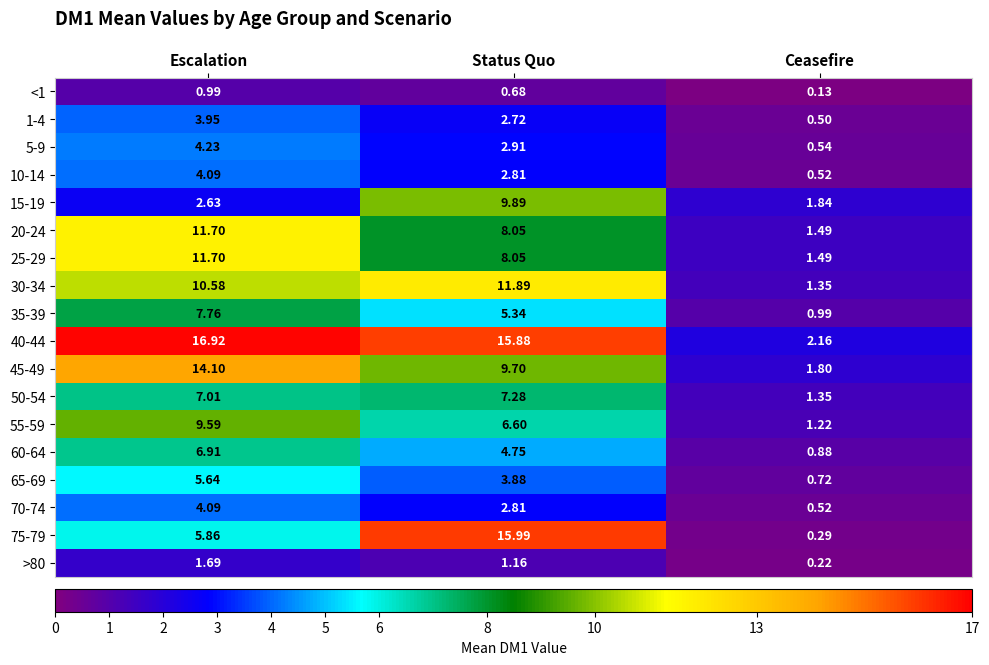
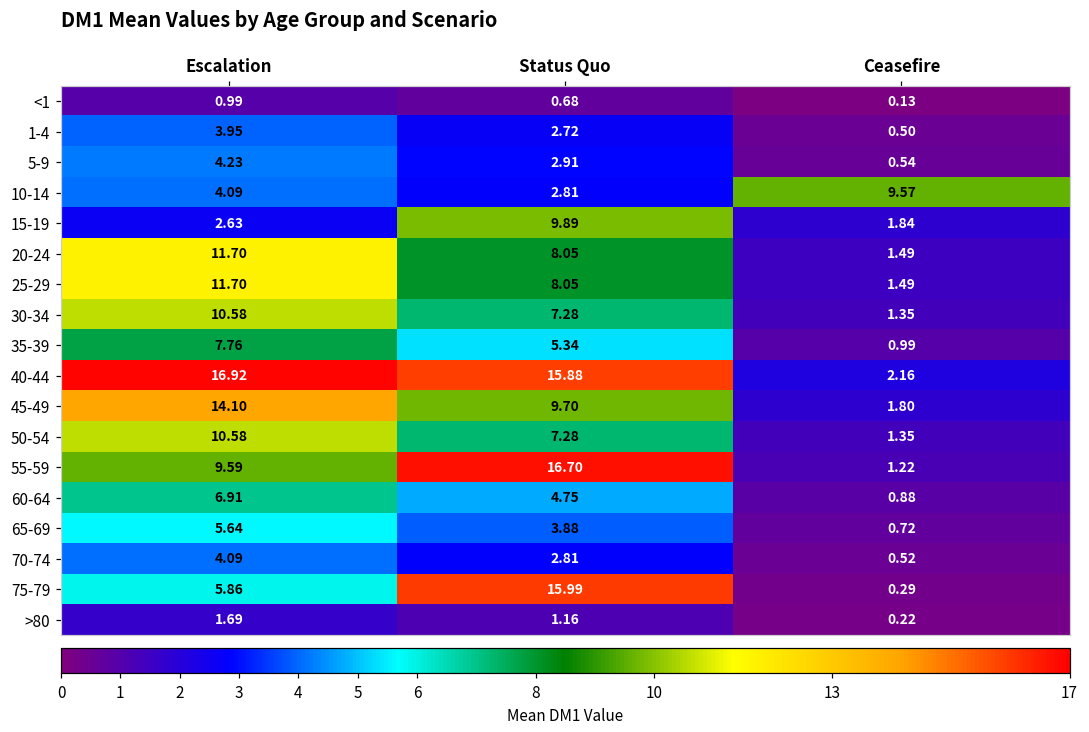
  {
    "<1": {
      "Escalation": 0.99,
      "Status Quo": 0.68,
      "Ceasefire": 0.13
    },
    "1-4": {
      "Escalation": 3.95,
      "Status Quo": 2.72,
      "Ceasefire": 0.50
    },
    "5-9": {
      "Escalation": 4.23,
      "Status Quo": 2.91,
      "Ceasefire": 0.54
    },
    "10-14": {
      "Escalation": 4.09,
      "Status Quo": 2.81,
-     "Ceasefire": 0.52
+     "Ceasefire": 9.57
    },
    "15-19": {
      "Escalation": 2.63,
      "Status Quo": 9.89,
      "Ceasefire": 1.84
    },
    "20-24": {
      "Escalation": 11.70,
      "Status Quo": 8.05,
      "Ceasefire": 1.49
    },
    "25-29": {
      "Escalation": 11.70,
      "Status Quo": 8.05,
      "Ceasefire": 1.49
    },
    "30-34": {
      "Escalation": 10.58,
-     "Status Quo": 11.89,
+     "Status Quo": 7.28,
      "Ceasefire": 1.35
    },
    "35-39": {
      "Escalation": 7.76,
      "Status Quo": 5.34,
      "Ceasefire": 0.99
    },
    "40-44": {
      "Escalation": 16.92,
      "Status Quo": 15.88,
      "Ceasefire": 2.16
    },
    "45-49": {
      "Escalation": 14.10,
      "Status Quo": 9.70,
      "Ceasefire": 1.80
    },
    "50-54": {
-     "Escalation": 7.01,
+     "Escalation": 10.58,
      "Status Quo": 7.28,
      "Ceasefire": 1.35
    },
    "55-59": {
      "Escalation": 9.59,
-     "Status Quo": 6.60,
+     "Status Quo": 16.70,
      "Ceasefire": 1.22
    },
    "60-64": {
      "Escalation": 6.91,
      "Status Quo": 4.75,
      "Ceasefire": 0.88
    },
    "65-69": {
      "Escalation": 5.64,
      "Status Quo": 3.88,
      "Ceasefire": 0.72
    },
    "70-74": {
      "Escalation": 4.09,
      "Status Quo": 2.81,
      "Ceasefire": 0.52
    },
    "75-79": {
      "Escalation": 5.86,
      "Status Quo": 15.99,
      "Ceasefire": 0.29
    },
    ">80": {
      "Escalation": 1.69,
      "Status Quo": 1.16,
      "Ceasefire": 0.22
    }
  }
